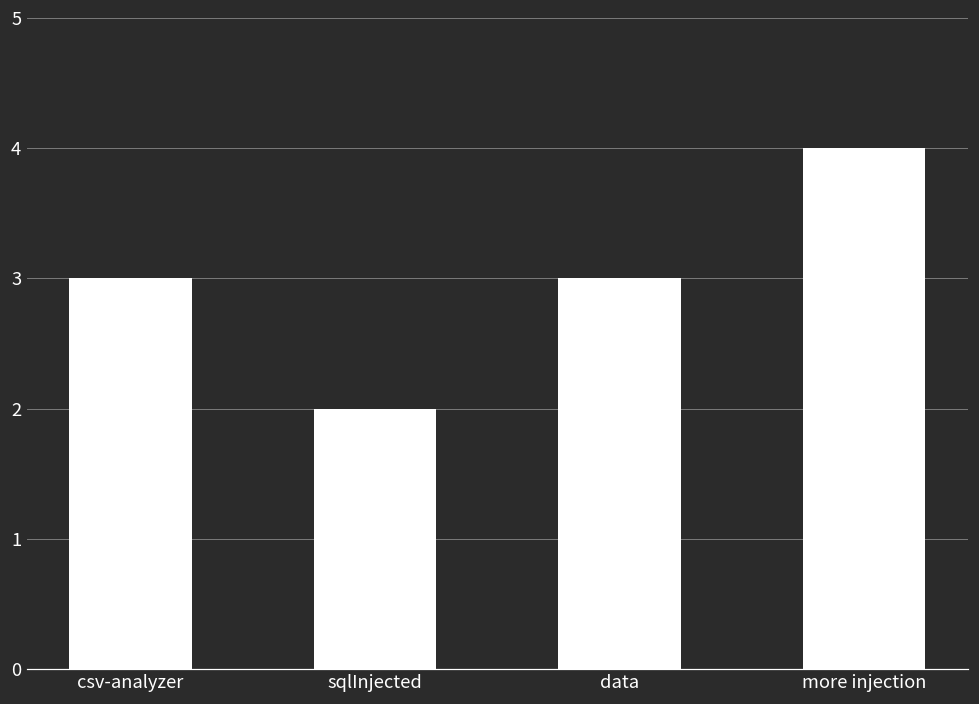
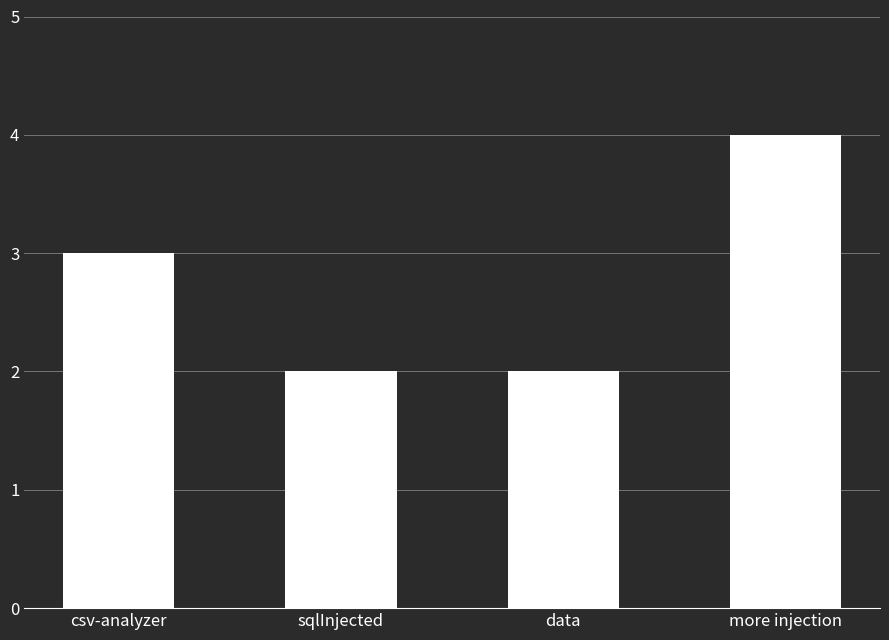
  {
    "csv-analyzer": 3,
    "sqlInjected": 2,
-   "data": 3,
+   "data": 2,
    "more injection": 4
  }
